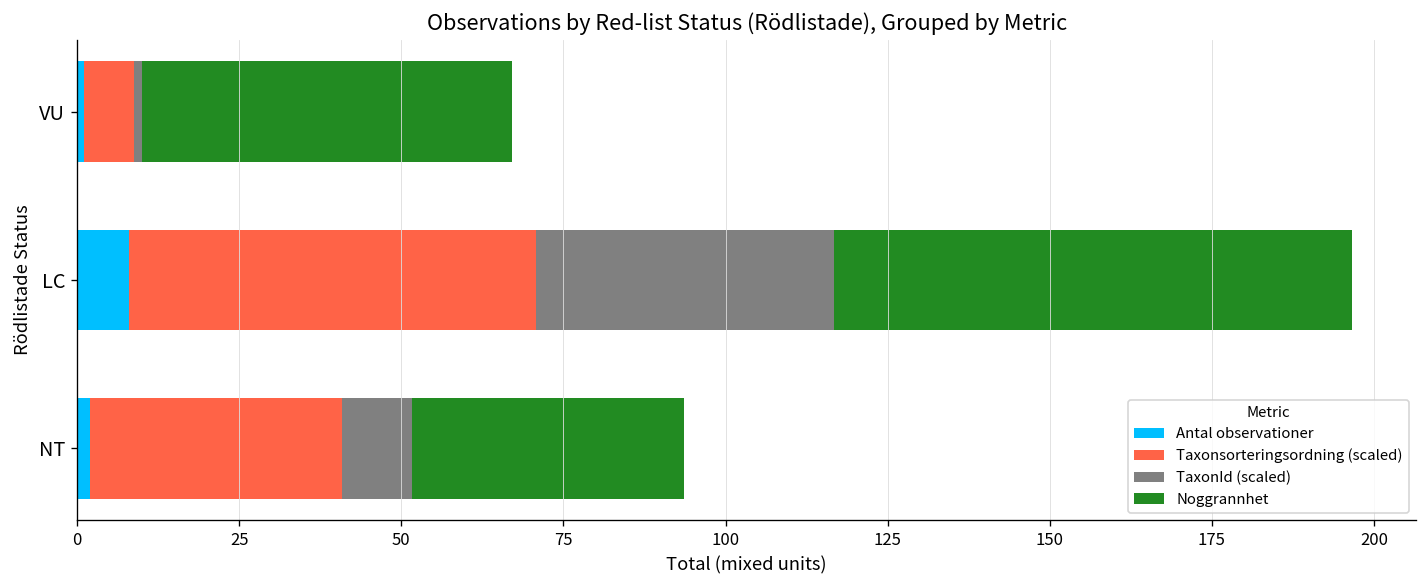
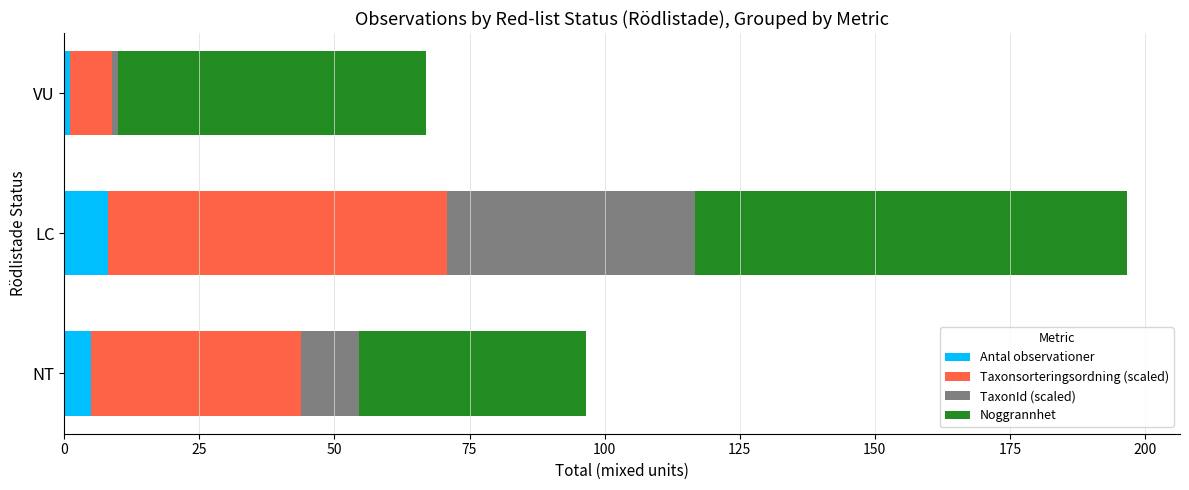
  {
    "Antal observationer": {
      "VU": 1,
      "LC": 8,
-     "NT": 2
+     "NT": 5
    },
    "Taxonsorteringsordning (scaled)": {
      "VU": 8,
      "LC": 63,
      "NT": 39
    },
    "TaxonId (scaled)": {
      "VU": 1,
      "LC": 46,
      "NT": 11
    },
    "Noggrannhet": {
      "VU": 57,
      "LC": 80,
      "NT": 42
    }
  }
